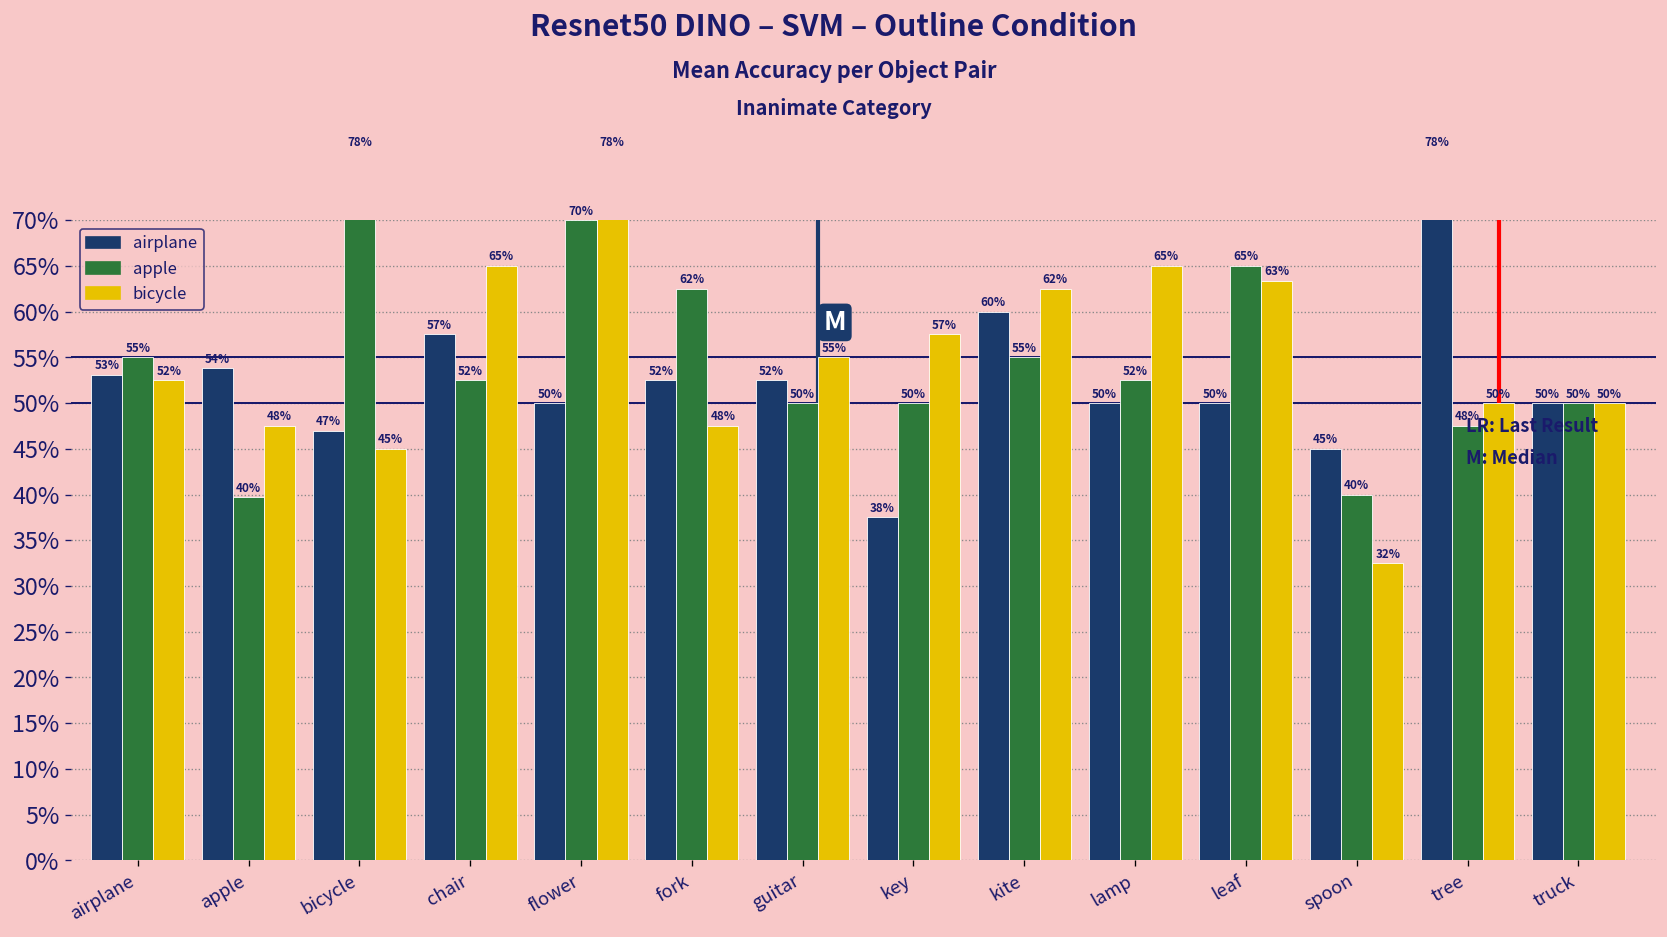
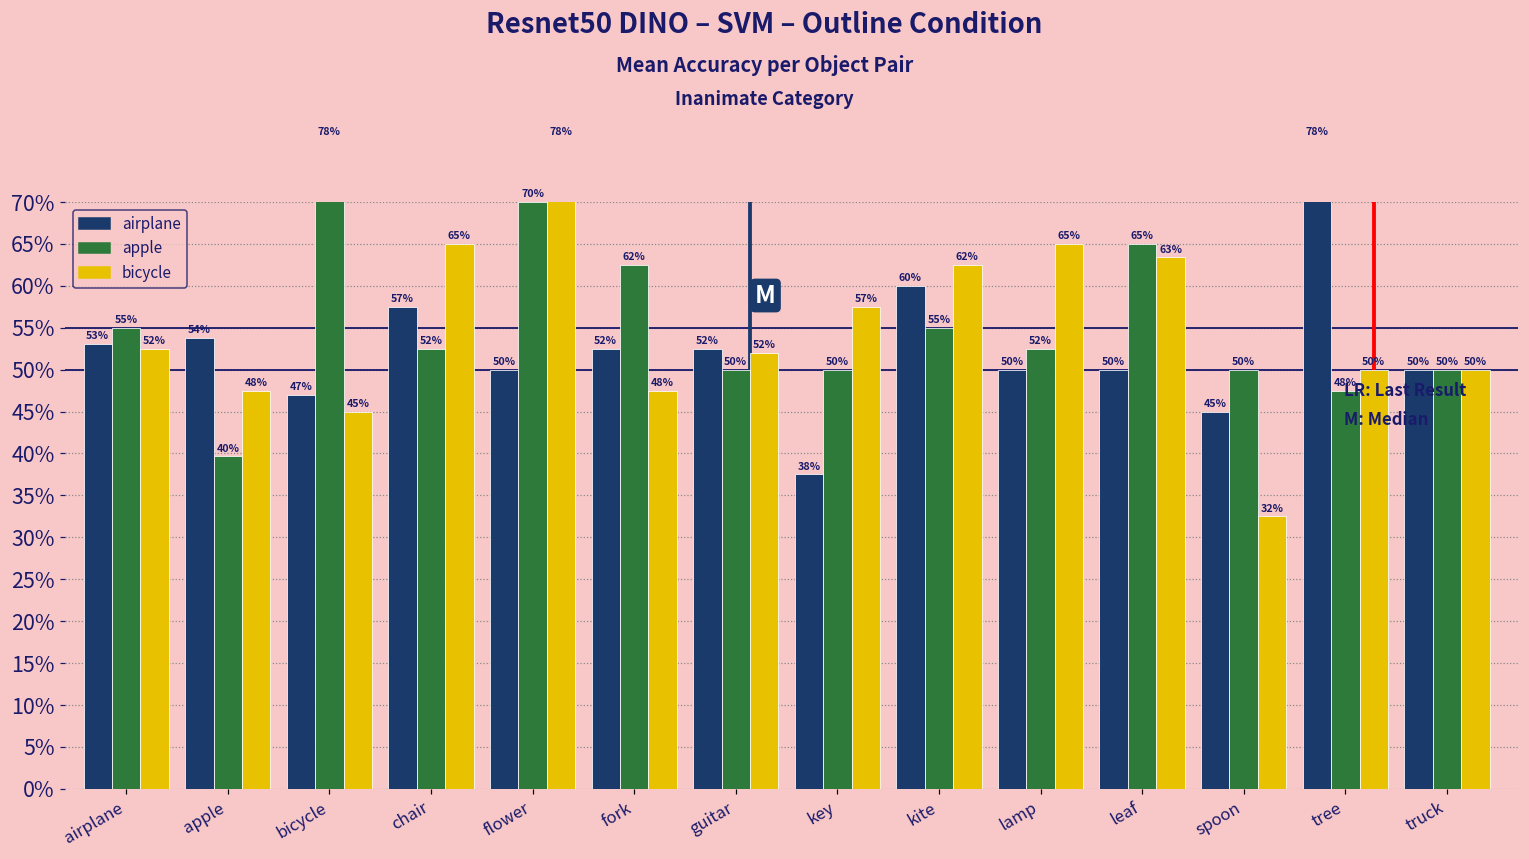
  {
    "airplane": {
      "airplane": "53%",
      "apple": "54%",
      "bicycle": "47%",
      "chair": "57%",
      "flower": "50%",
      "fork": "52%",
      "guitar": "52%",
      "key": "38%",
      "kite": "60%",
      "lamp": "50%",
      "leaf": "50%",
      "spoon": "45%",
      "truck": "50%"
    },
    "apple": {
      "airplane": "55%",
      "apple": "40%",
      "chair": "52%",
      "flower": "70%",
      "fork": "62%",
      "guitar": "50%",
      "key": "50%",
      "kite": "55%",
      "lamp": "52%",
      "leaf": "65%",
-     "spoon": "40%",
+     "spoon": "50%",
      "truck": "50%"
    },
    "bicycle": {
      "airplane": "52%",
      "apple": "48%",
      "bicycle": "45%",
      "chair": "65%",
      "fork": "48%",
-     "guitar": "55%",
+     "guitar": "52%",
      "key": "57%",
      "kite": "62%",
      "lamp": "65%",
      "leaf": "63%",
      "spoon": "32%",
      "tree": "50%",
      "truck": "50%"
    }
  }
